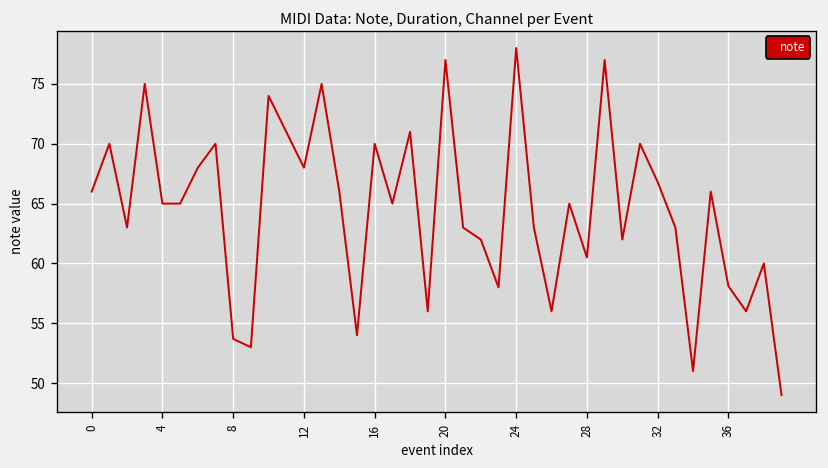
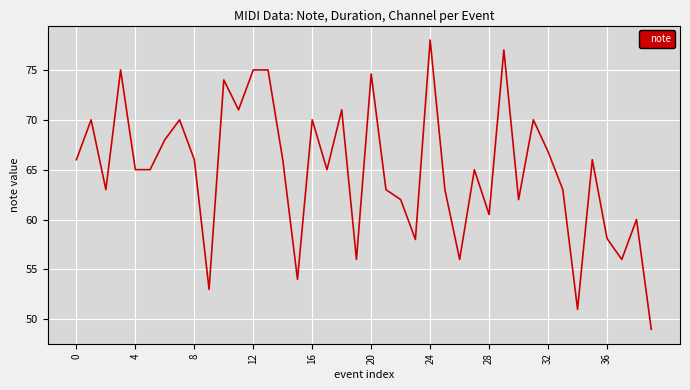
  {
    "0": 66,
    "4": 65,
-   "8": 54,
-   "12": 68,
+   "8": 66,
+   "12": 75,
    "16": 70,
-   "20": 77,
+   "20": 75,
    "24": 78,
    "28": 61,
    "32": 67,
    "36": 58
  }
